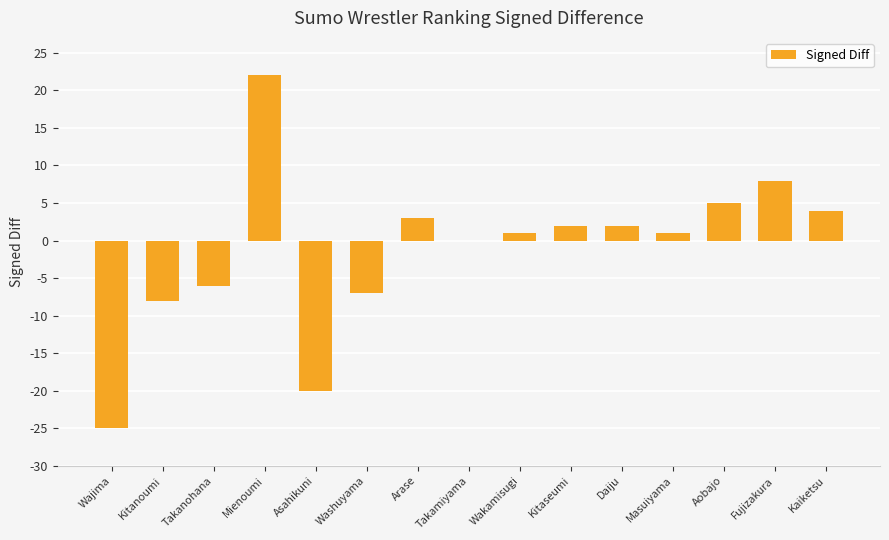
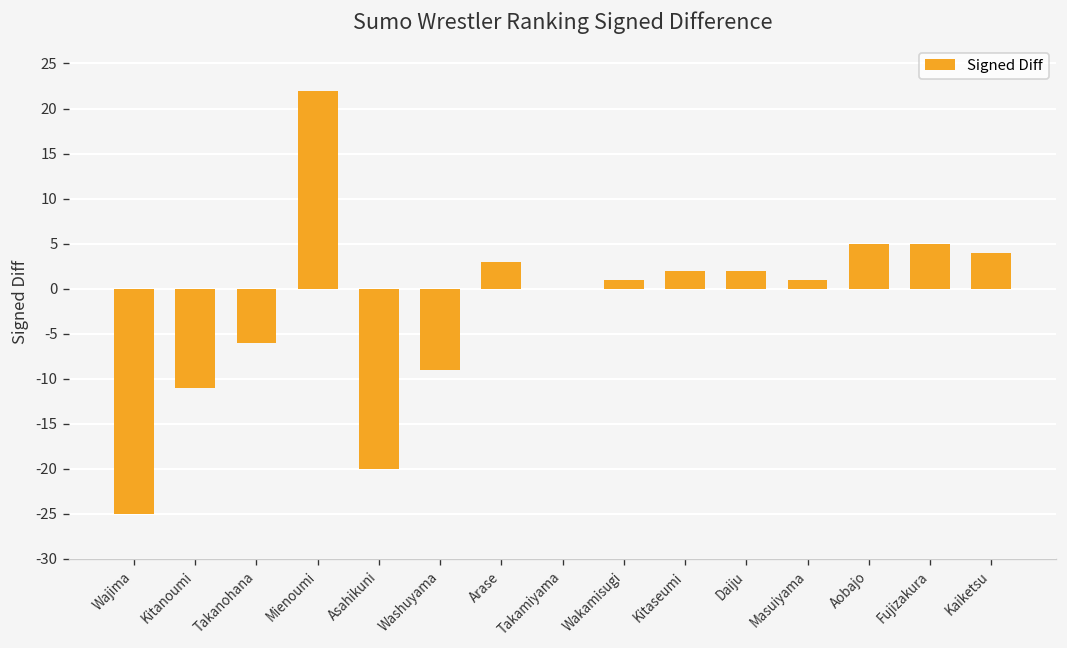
  {
    "Wajima": -25,
-   "Kitanoumi": -8,
+   "Kitanoumi": -11,
    "Takanohana": -6,
    "Mienoumi": 22,
    "Asahikuni": -20,
-   "Washuyama": -7,
+   "Washuyama": -9,
    "Arase": 3,
    "Takamiyama": 0,
    "Wakamisugi": 1,
    "Kitaseumi": 2,
    "Daiju": 2,
    "Masuiyama": 1,
    "Aobajo": 5,
-   "Fujizakura": 8,
+   "Fujizakura": 5,
    "Kaiketsu": 4
  }
